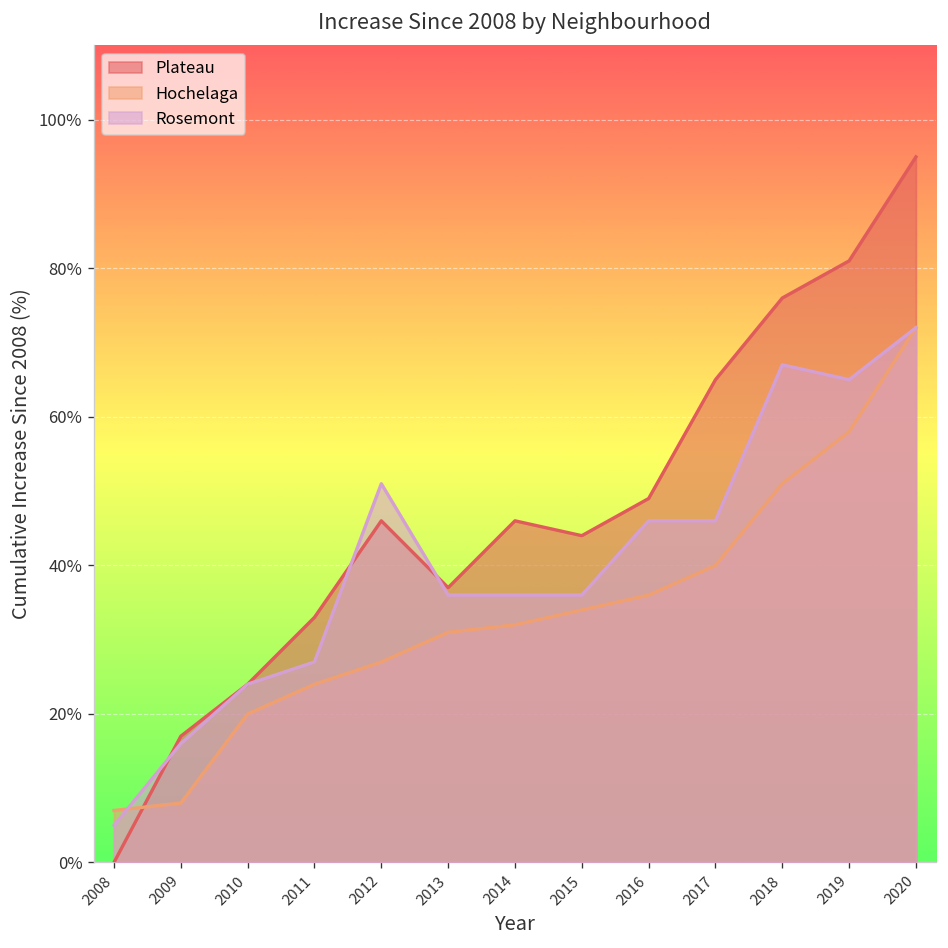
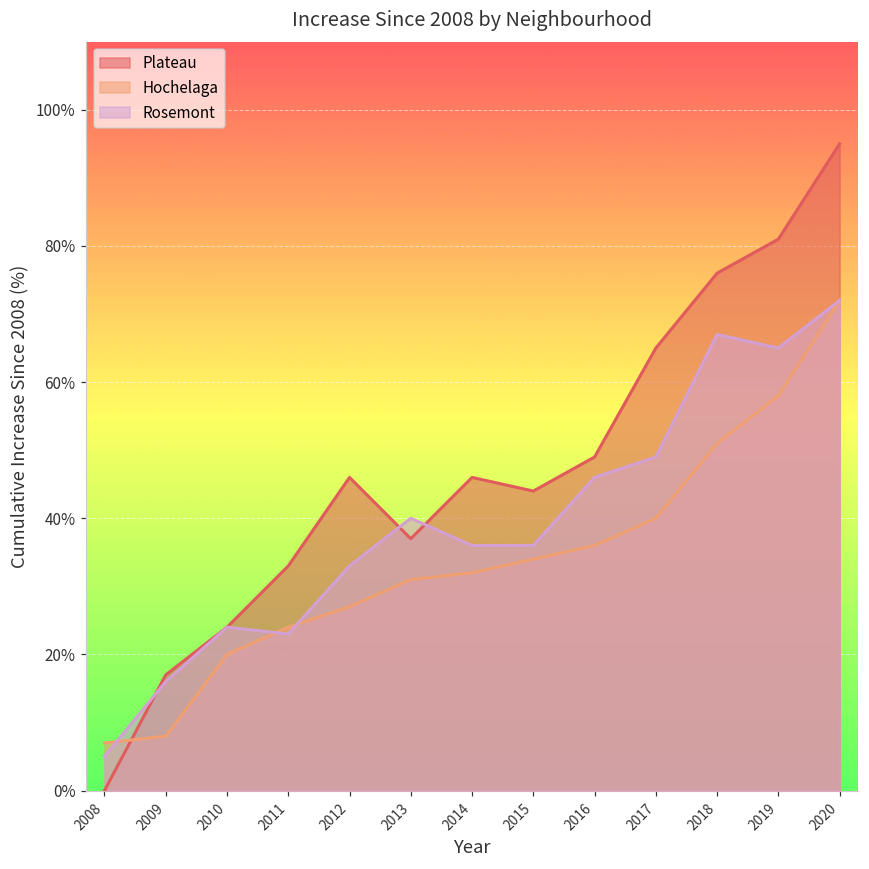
  {
    "Rosemont": {
      "2008": "5%",
      "2009": "16%",
-     "2011": "27%",
-     "2012": "51%",
-     "2013": "36%",
+     "2011": "23%",
+     "2012": "33%",
+     "2013": "40%",
      "2014": "36%",
      "2015": "36%",
      "2016": "46%",
-     "2017": "46%",
+     "2017": "49%",
      "2018": "67%",
      "2019": "65%"
    }
  }
